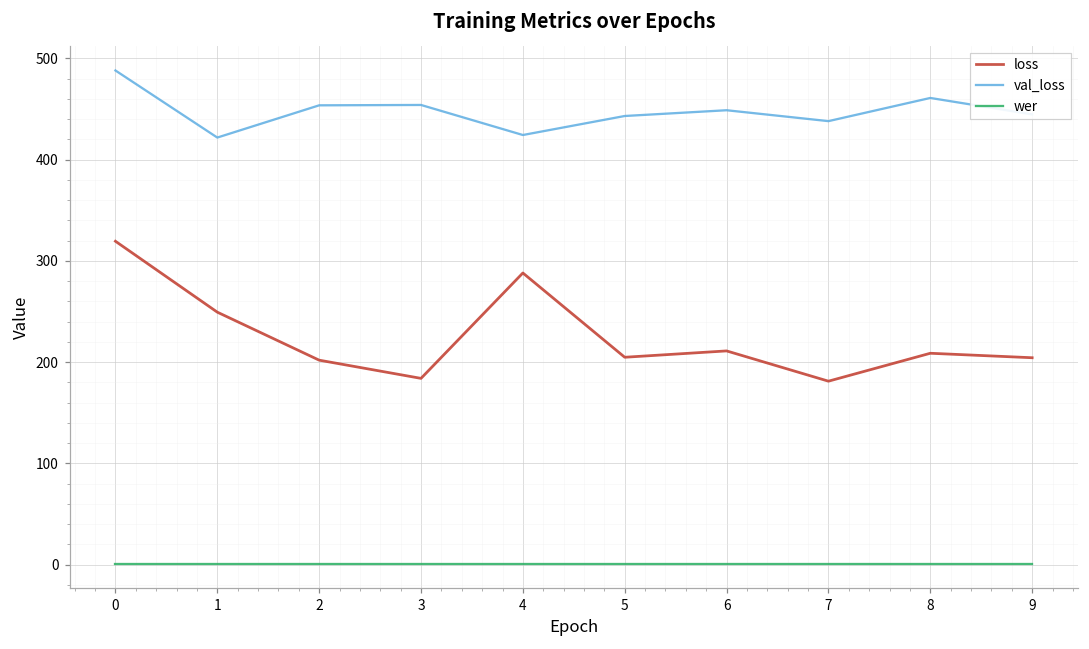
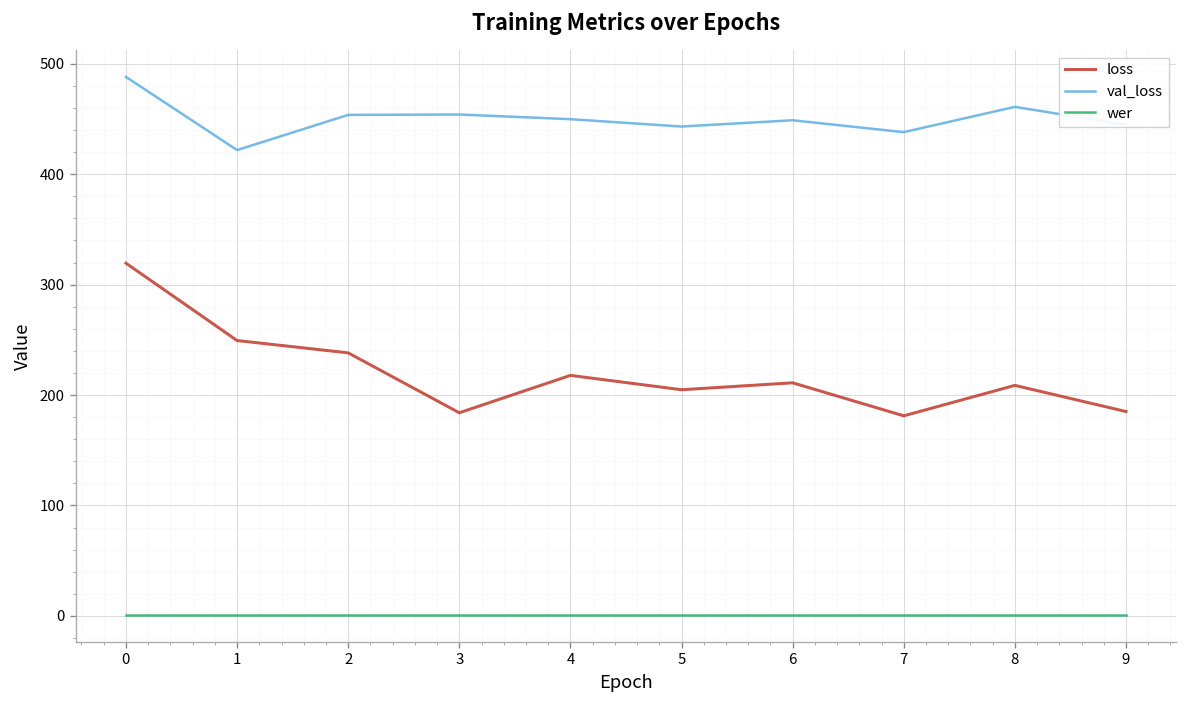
  {
    "loss": {
      "0": 320,
      "1": 250,
-     "2": 200,
+     "2": 240,
      "3": 180,
-     "4": 290,
+     "4": 220,
      "5": 200,
      "6": 210,
      "7": 180,
      "8": 210,
-     "9": 200
+     "9": 190
    },
    "val_loss": {
      "0": 490,
      "1": 420,
      "2": 450,
      "3": 450,
-     "4": 420,
+     "4": 450,
      "5": 440,
      "6": 450,
      "7": 440,
      "8": 460
    },
    "wer": {
      "0": 0,
      "1": 0,
      "2": 0,
      "3": 0,
      "4": 0,
      "5": 0,
      "6": 0,
      "7": 0,
      "8": 0,
      "9": 0
    }
  }
